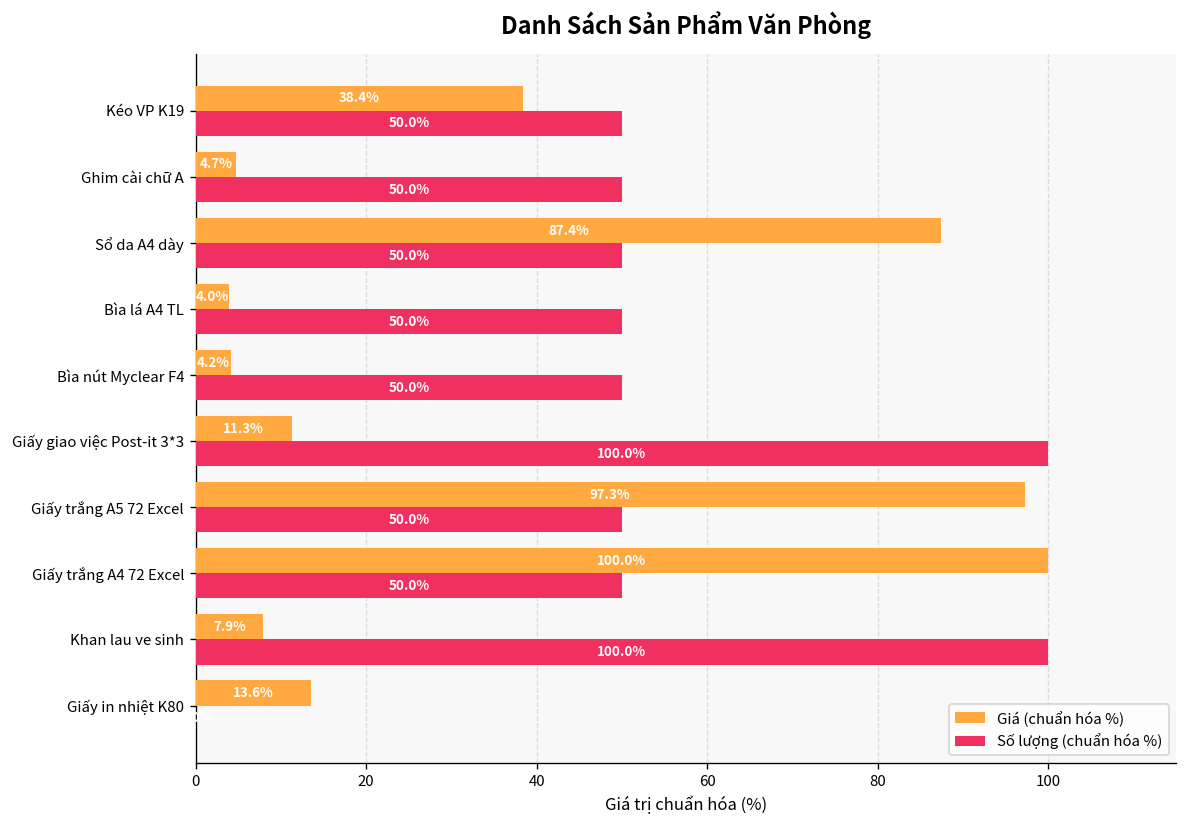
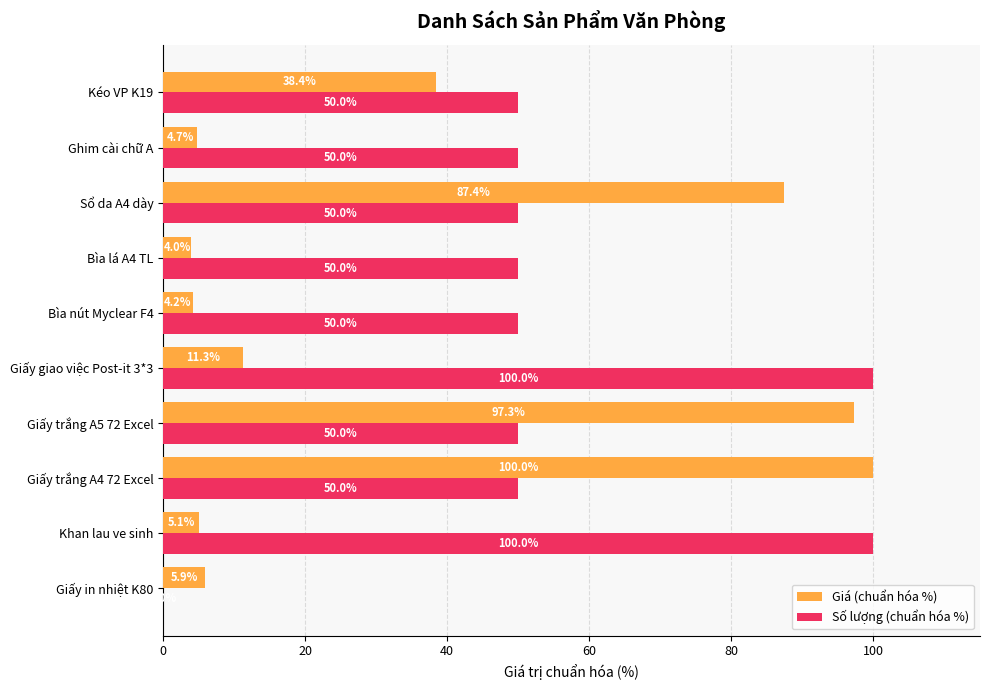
  {
    "Giá (chuẩn hóa %)": {
      "Kéo VP K19": "38.4%",
      "Ghim cài chữ A": "4.7%",
      "Sổ da A4 dày": "87.4%",
      "Bìa lá A4 TL": "4.0%",
      "Bìa nút Myclear F4": "4.2%",
      "Giấy giao việc Post-it 3*3": "11.3%",
      "Giấy trắng A5 72 Excel": "97.3%",
      "Giấy trắng A4 72 Excel": "100.0%",
-     "Khan lau ve sinh": "7.9%",
-     "Giấy in nhiệt K80": "13.6%"
+     "Khan lau ve sinh": "5.1%",
+     "Giấy in nhiệt K80": "5.9%"
    },
    "Số lượng (chuẩn hóa %)": {
      "Kéo VP K19": "50.0%",
      "Ghim cài chữ A": "50.0%",
      "Sổ da A4 dày": "50.0%",
      "Bìa lá A4 TL": "50.0%",
      "Bìa nút Myclear F4": "50.0%",
      "Giấy giao việc Post-it 3*3": "100.0%",
      "Giấy trắng A5 72 Excel": "50.0%",
      "Giấy trắng A4 72 Excel": "50.0%",
      "Khan lau ve sinh": "100.0%"
    }
  }
